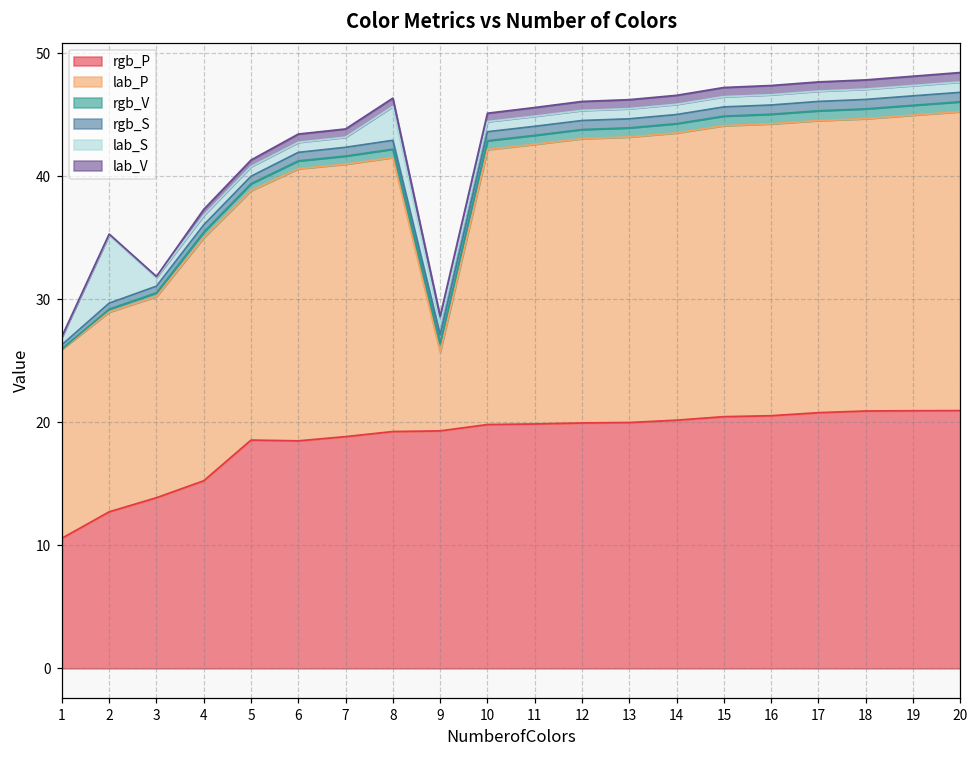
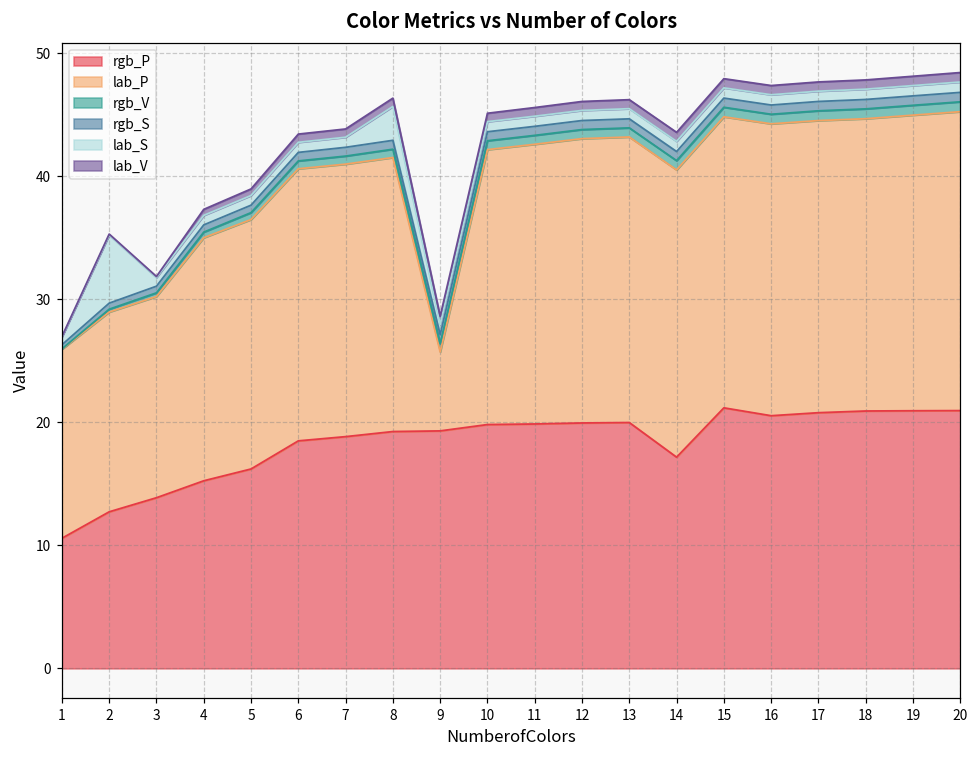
  {
    "rgb_P": {
      "1": 10.6,
      "2": 12.7,
      "3": 13.9,
      "4": 15.2,
-     "5": 18.6,
+     "5": 16.2,
      "6": 18.5,
      "7": 18.8,
      "8": 19.2,
      "9": 19.3,
      "10": 19.8,
      "11": 19.9,
      "12": 19.9,
      "13": 20.0,
-     "14": 20.2,
-     "15": 20.5,
+     "14": 17.2,
+     "15": 21.2,
      "16": 20.5,
      "17": 20.8,
      "18": 20.9,
      "19": 20.9,
      "20": 20.9
    },
    "lab_P": {
      "2": 16.2,
      "3": 16.4,
      "4": 19.8,
      "5": 20.3,
      "6": 22.1,
      "7": 22.1,
      "8": 22.3,
      "9": 6.4,
      "10": 22.3,
      "11": 22.7,
      "12": 23.1,
      "13": 23.2,
      "14": 23.3,
      "15": 23.7,
      "16": 23.7,
      "17": 23.7,
      "18": 23.8,
      "19": 24.0,
      "20": 24.3
    },
    "lab_S": {
      "4": 0.8,
      "5": 0.8,
      "6": 0.8,
      "7": 0.8,
      "8": 2.8,
      "9": 0.8,
      "10": 0.8,
      "11": 0.8,
      "12": 0.8,
      "13": 0.8,
      "14": 0.8,
      "15": 0.8,
      "16": 0.8,
      "17": 0.8,
      "18": 0.8,
      "19": 0.8,
      "20": 0.8
    }
  }
